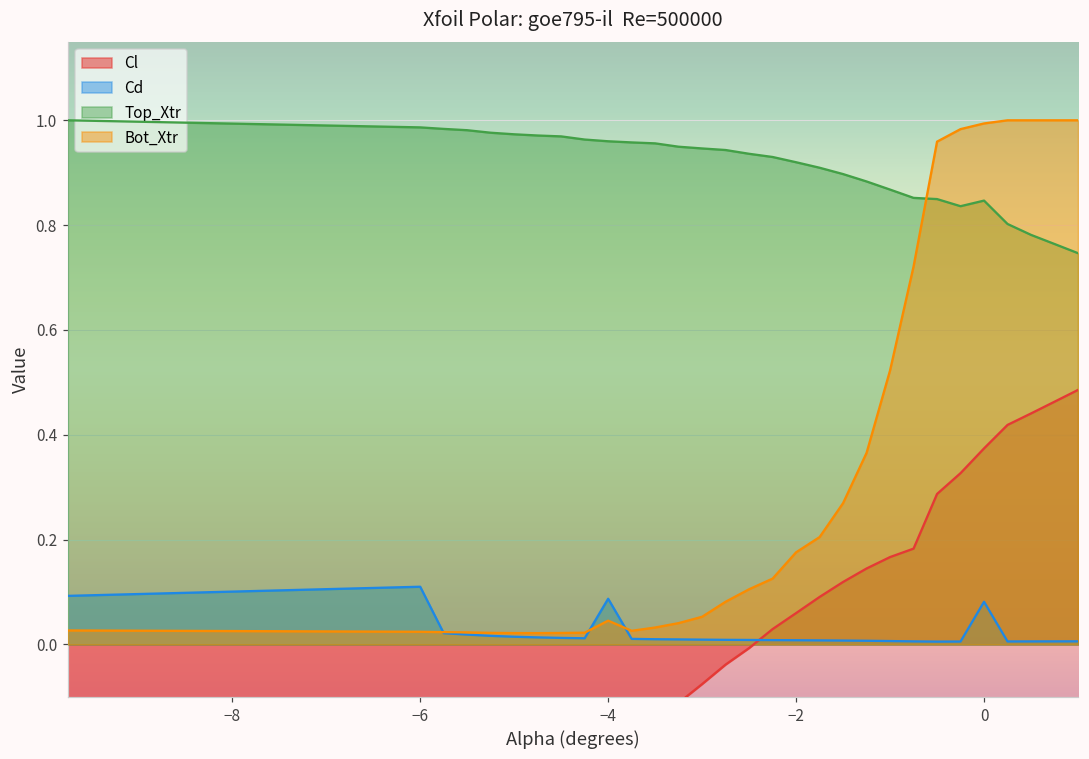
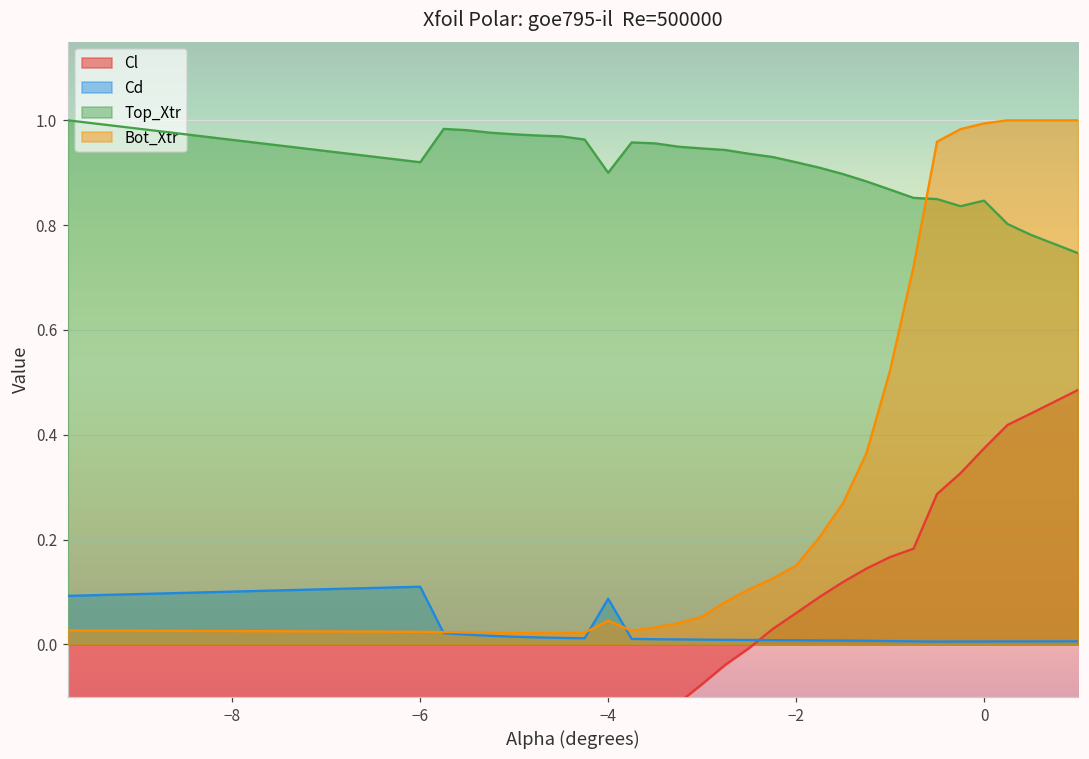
  {
    "Cd": {
      "−6": 0.11,
      "−4": 0.09,
      "−2": 0.01,
-     "0": 0.08
+     "0": 0.01
    },
    "Top_Xtr": {
-     "−6": 0.99,
-     "−4": 0.96,
+     "−6": 0.92,
+     "−4": 0.90,
      "−2": 0.92,
      "0": 0.85
    },
    "Bot_Xtr": {
      "−6": 0.02,
      "−4": 0.05,
-     "−2": 0.18,
+     "−2": 0.15,
      "0": 0.99
    }
  }
